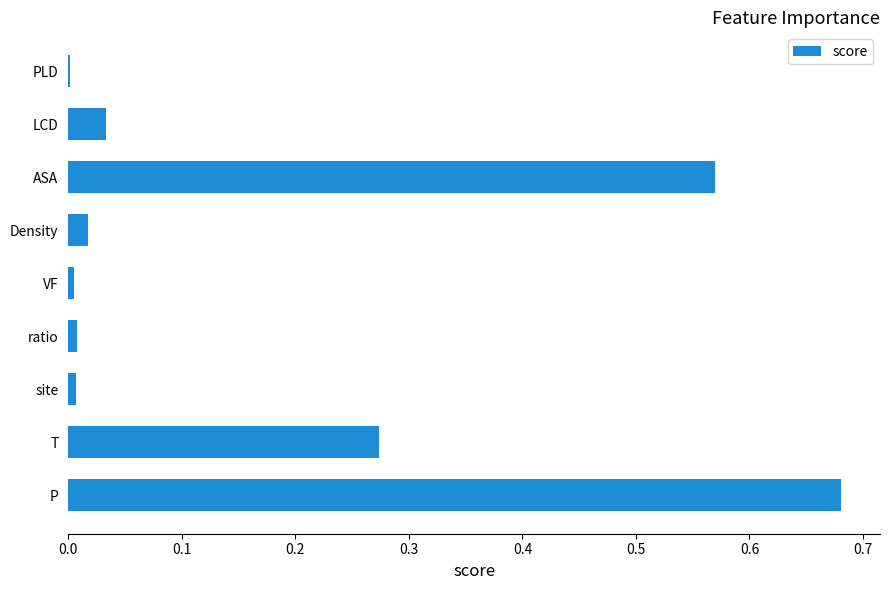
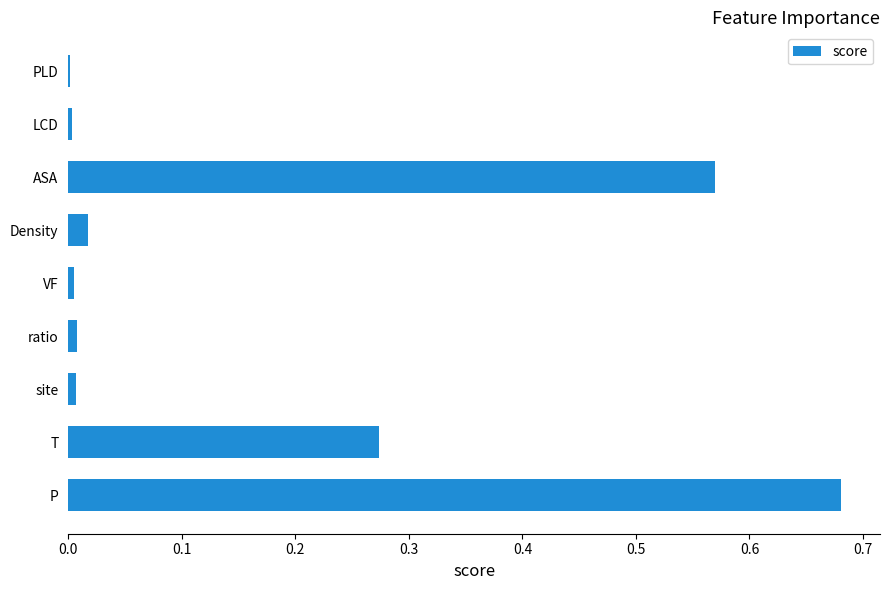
  {
-   "LCD": 0.033,
+   "LCD": 0.003,
    "ASA": 0.570,
    "Density": 0.018,
    "VF": 0.005,
    "ratio": 0.008,
    "site": 0.007,
    "T": 0.274,
    "P": 0.681
  }
